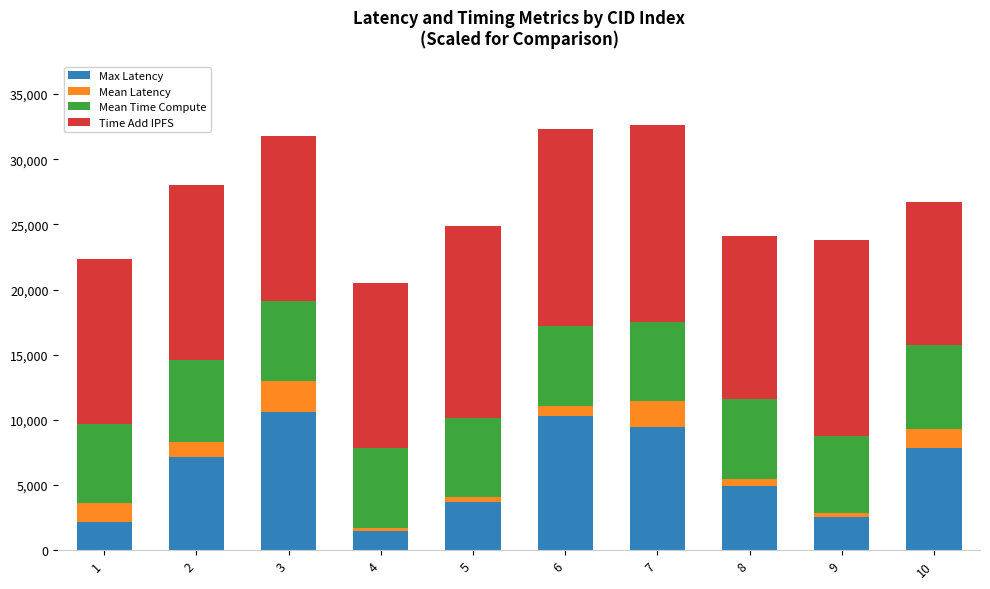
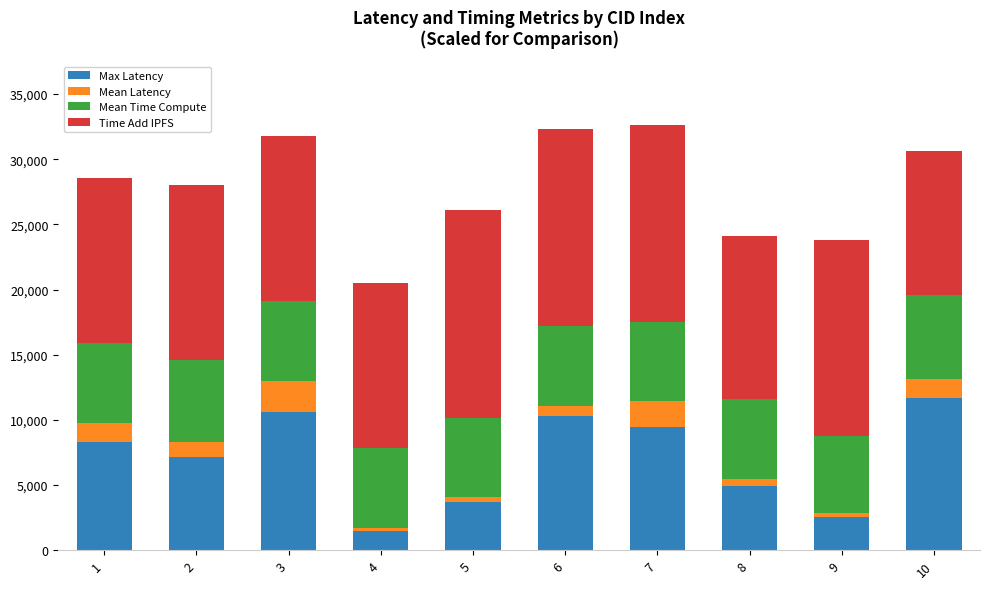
  {
    "Max Latency": {
-     "1": "2,100",
+     "1": "8,300",
      "2": "7,200",
      "3": "10,600",
      "4": "1,500",
      "5": "3,700",
      "6": "10,300",
      "7": "9,500",
      "8": "4,900",
      "9": "2,600",
-     "10": "7,800"
+     "10": "11,700"
    },
    "Mean Latency": {
      "1": "1,500",
      "2": "1,100",
      "3": "2,400",
      "4": "200",
      "5": "400",
      "6": "800",
      "7": "1,900",
      "8": "500",
      "9": "300",
      "10": "1,500"
    },
    "Mean Time Compute": {
      "1": "6,100",
      "2": "6,300",
      "3": "6,200",
      "4": "6,200",
      "5": "6,100",
      "6": "6,200",
      "7": "6,100",
      "8": "6,100",
      "9": "5,900",
      "10": "6,400"
    },
    "Time Add IPFS": {
      "1": "12,700",
      "2": "13,400",
      "3": "12,600",
      "4": "12,600",
-     "5": "14,700",
+     "5": "15,900",
      "6": "15,100",
      "7": "15,100",
      "8": "12,600",
      "9": "15,100",
      "10": "11,000"
    }
  }
